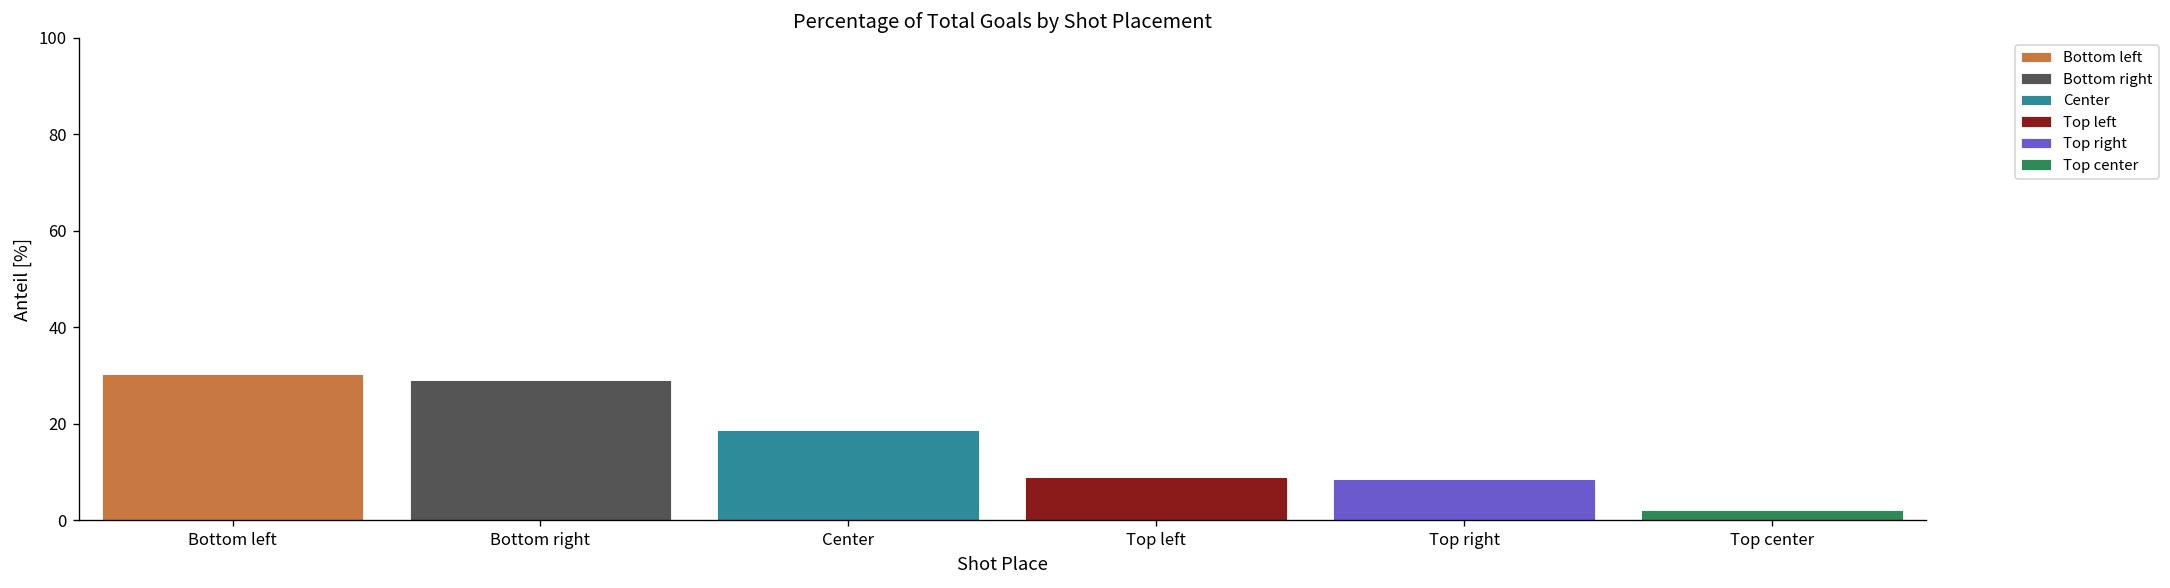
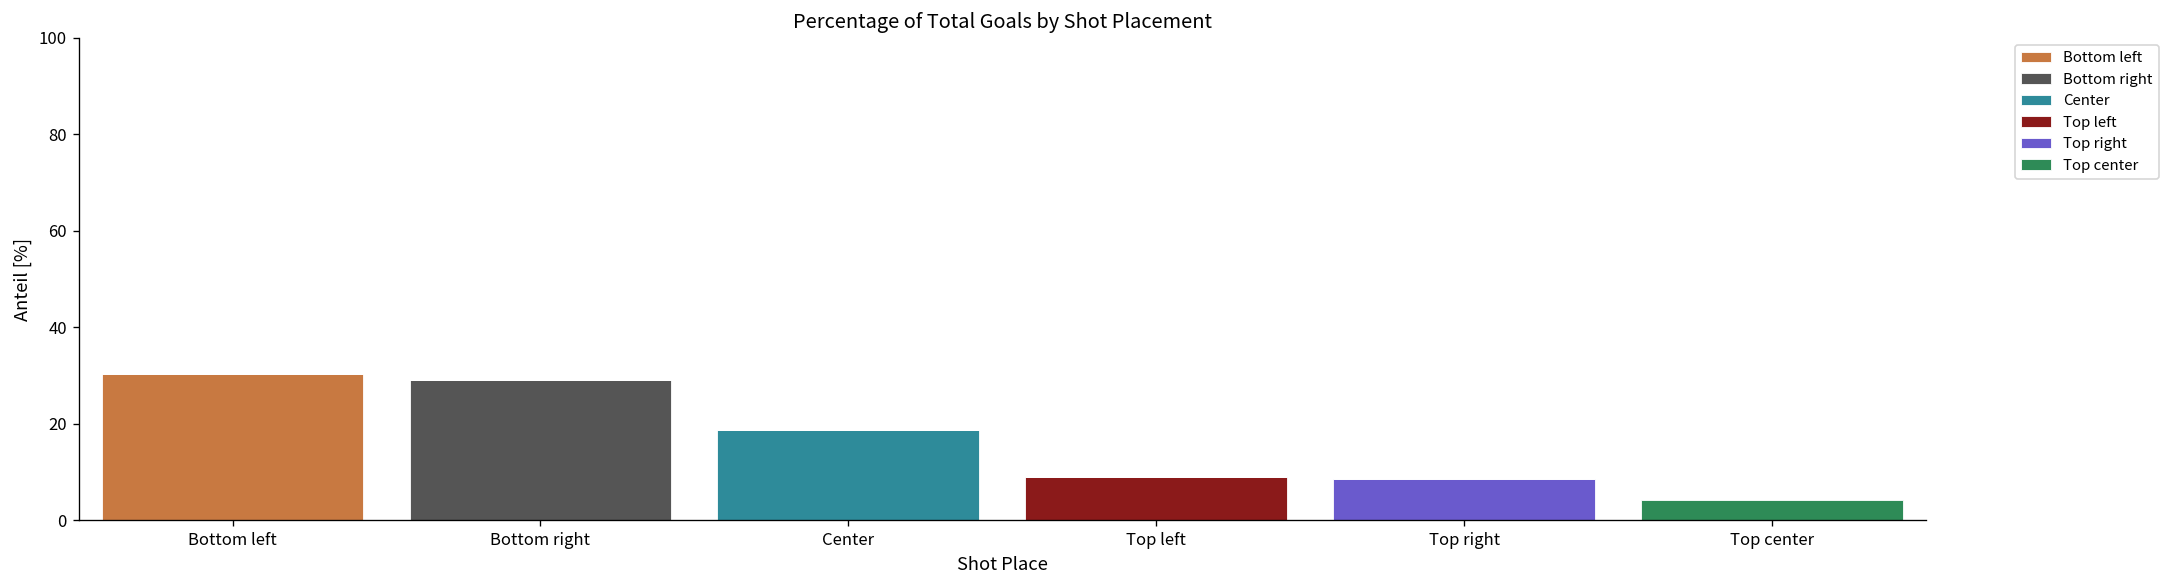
  {
    "Bottom left": {
      "Bottom left": 30,
      "Bottom right": 0,
      "Center": 0,
      "Top left": 0,
      "Top right": 0,
      "Top center": 0
    },
    "Top center": {
-     "Top center": 2
+     "Top center": 4
    }
  }
